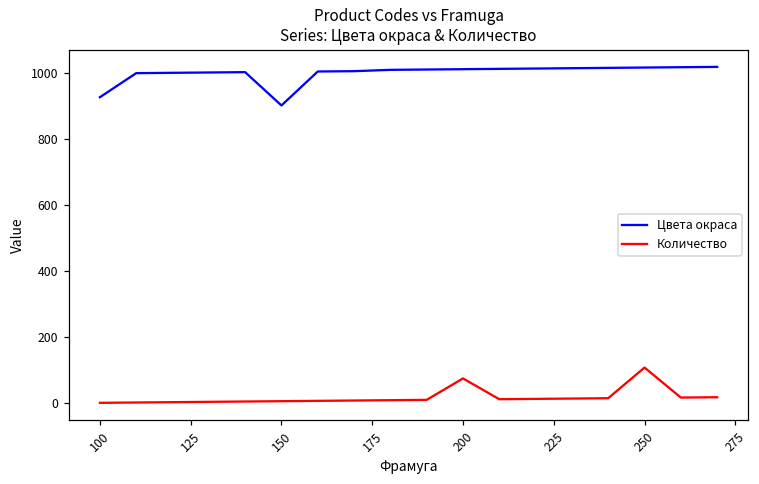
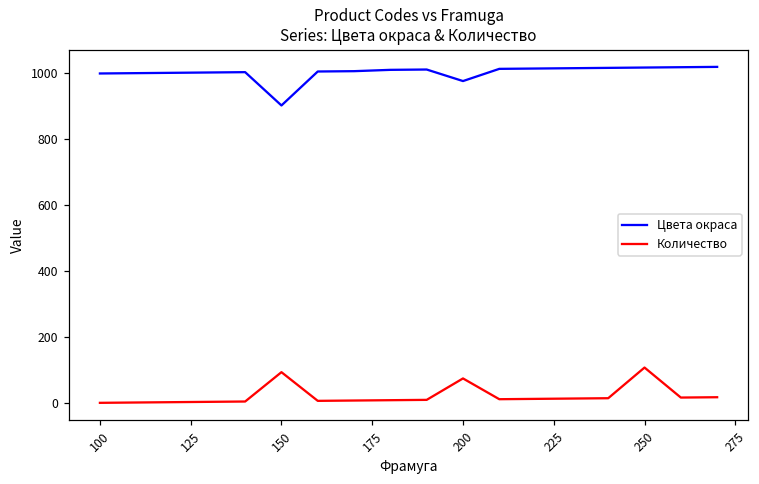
  {
    "Цвета окраса": {
-     "100": 930,
+     "100": 1000,
      "150": 900,
-     "200": 1010,
+     "200": 980,
      "250": 1020
    },
    "Количество": {
      "100": 0,
-     "150": 10,
+     "150": 90,
      "200": 80,
      "250": 110
    }
  }
